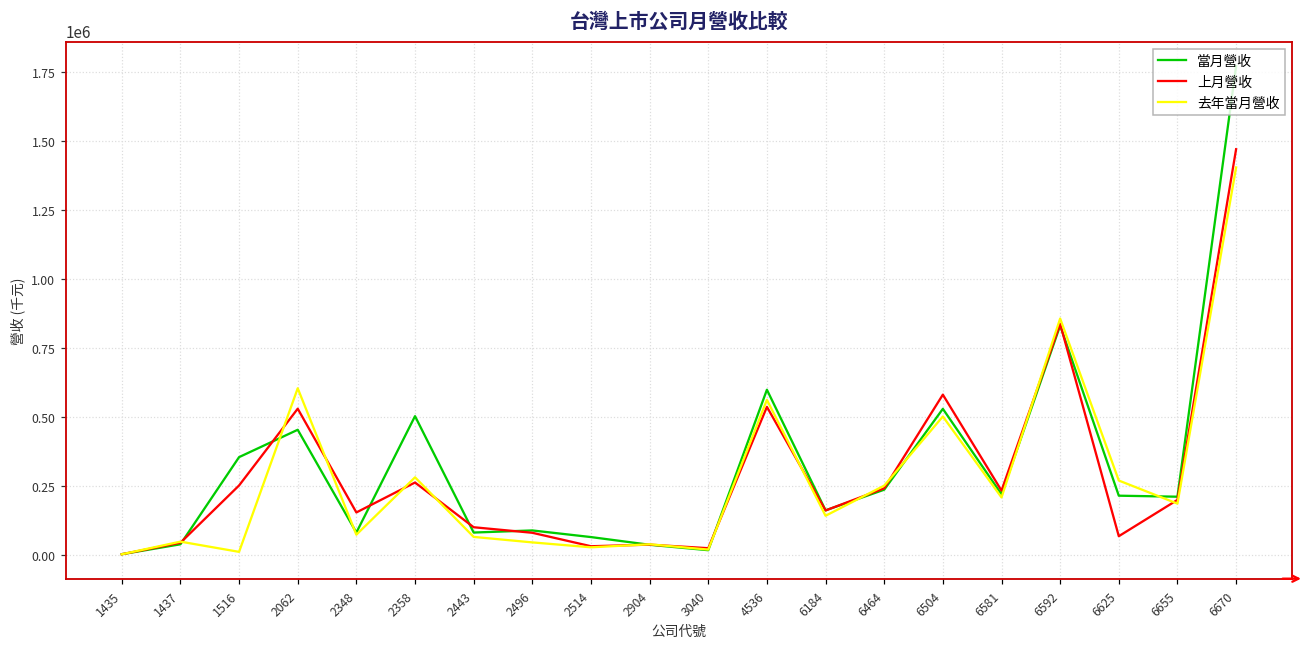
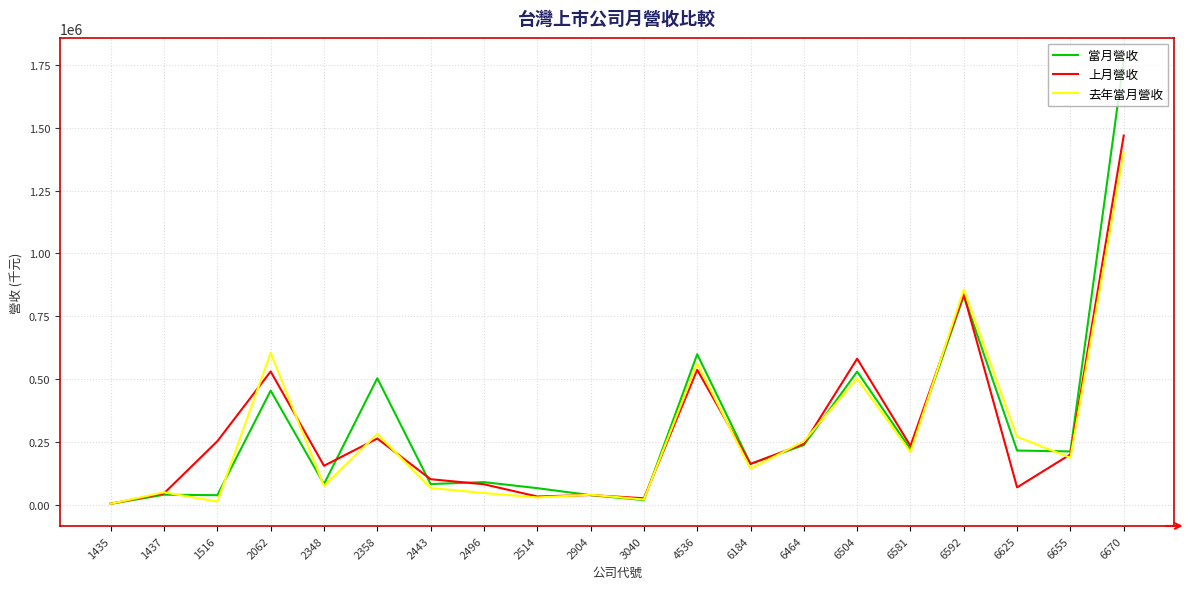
  {
    "當月營收": {
-     "1516": 350000,
+     "1516": 40000,
      "2062": 450000,
      "2358": 500000,
      "2443": 80000,
      "2514": 70000,
      "4536": 600000,
      "6504": 530000,
      "6581": 220000,
      "6625": 210000,
      "6655": 210000
    },
    "上月營收": {
      "1516": 250000,
      "2062": 530000,
      "2348": 150000,
      "2358": 260000,
      "2443": 100000,
      "4536": 540000,
      "6504": 580000,
      "6581": 230000,
      "6625": 70000,
      "6655": 200000,
      "6670": 1470000
    },
    "去年當月營收": {
      "1516": 10000,
      "2062": 600000,
      "2358": 280000,
      "2443": 70000,
      "2496": 50000,
      "4536": 560000,
      "6184": 140000,
      "6504": 500000,
      "6581": 210000,
      "6592": 860000,
      "6625": 270000,
      "6655": 190000,
      "6670": 1400000
    }
  }
